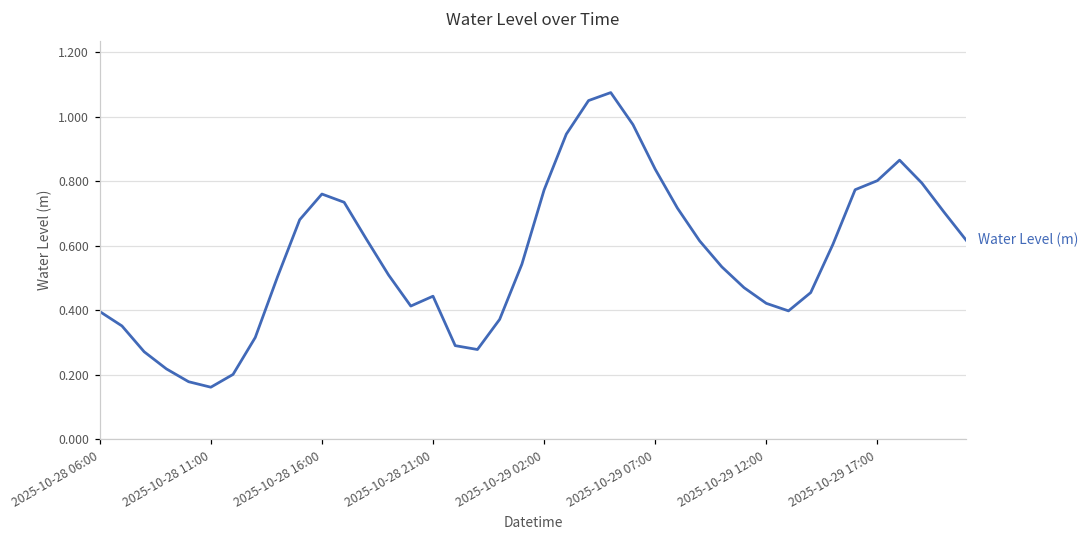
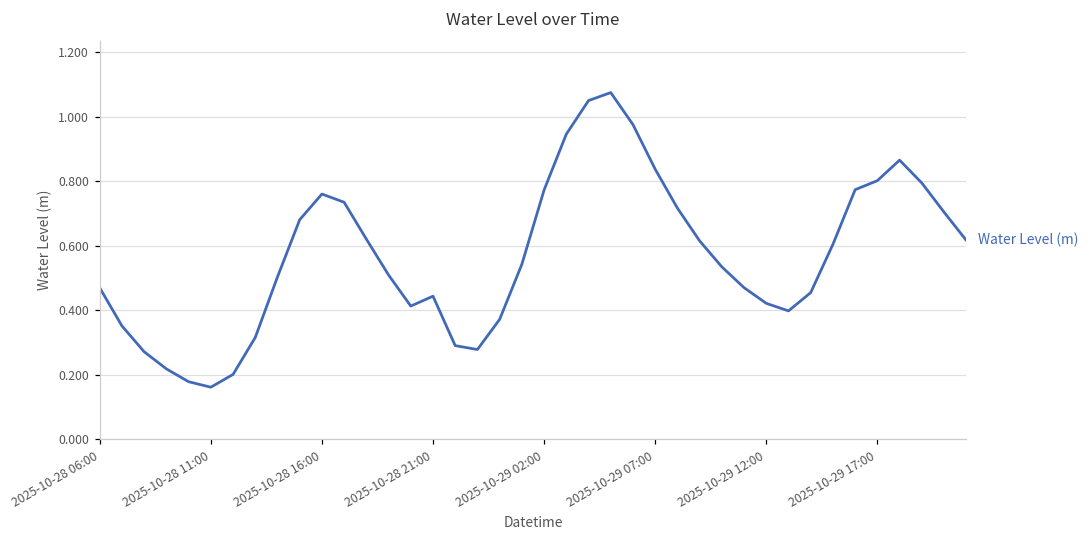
  {
-   "2025-10-28 06:00": 0.40,
+   "2025-10-28 06:00": 0.47,
    "2025-10-28 11:00": 0.16,
    "2025-10-28 16:00": 0.76,
    "2025-10-28 21:00": 0.44,
    "2025-10-29 02:00": 0.77,
    "2025-10-29 07:00": 0.84,
    "2025-10-29 12:00": 0.42,
    "2025-10-29 17:00": 0.80
  }
